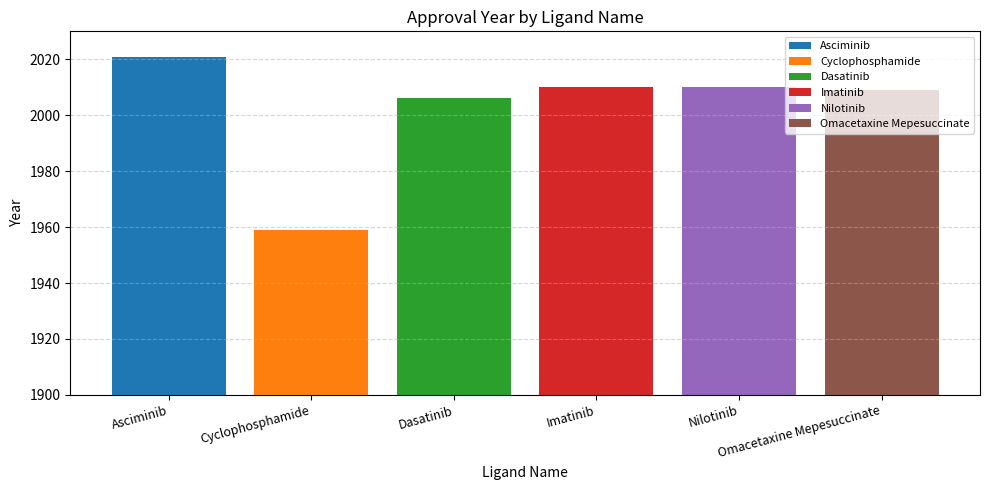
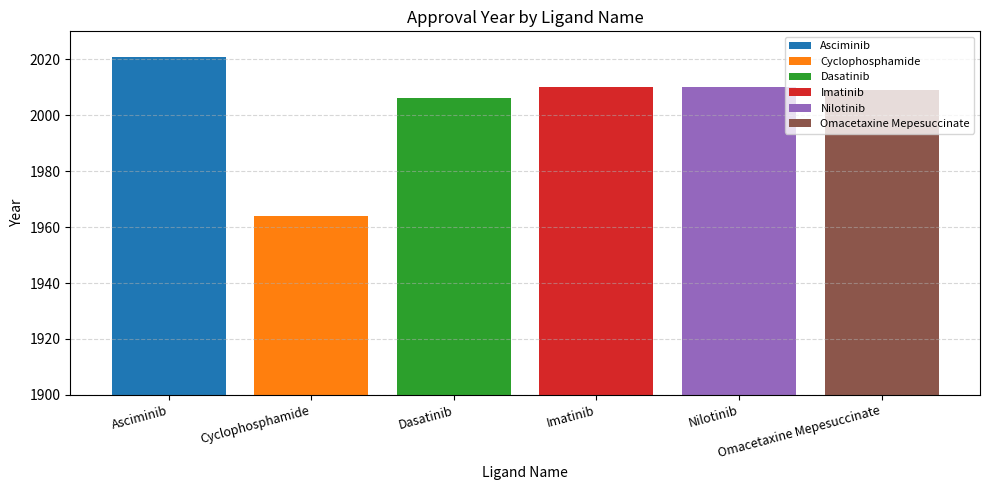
  {
    "Asciminib": 2021,
-   "Cyclophosphamide": 1959,
+   "Cyclophosphamide": 1964,
    "Dasatinib": 2006,
    "Imatinib": 2010,
    "Nilotinib": 2010
  }
